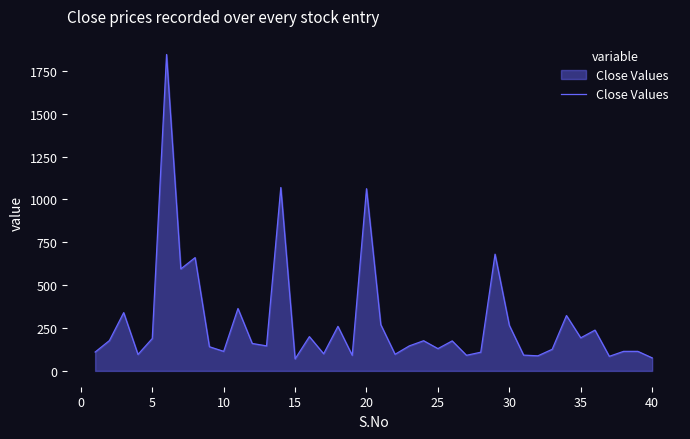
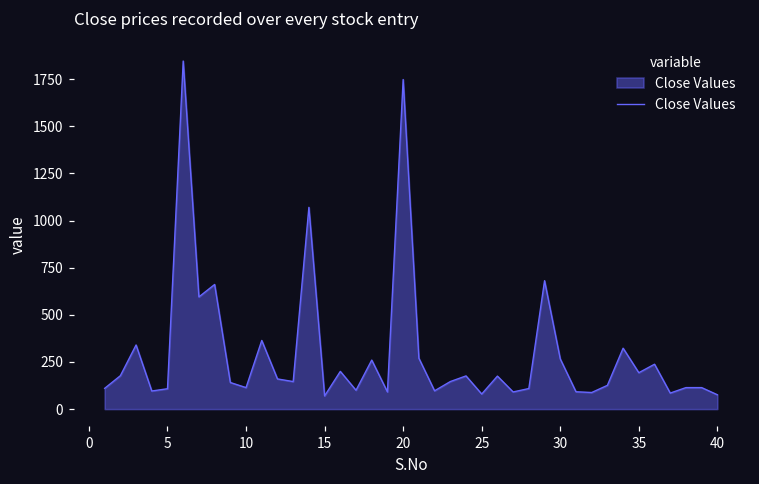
  {
-   "5": 190,
+   "5": 110,
    "10": 110,
    "15": 70,
-   "20": 1060,
-   "25": 130,
+   "20": 1750,
+   "25": 80,
    "30": 270,
    "35": 190,
    "40": 80
  }
